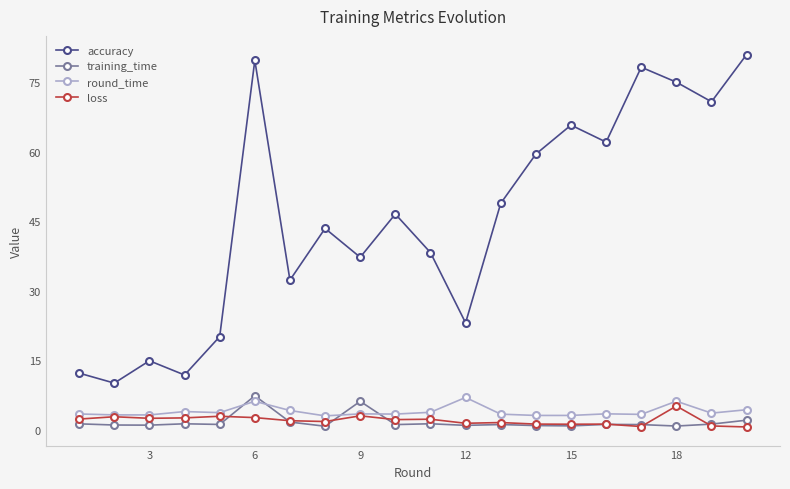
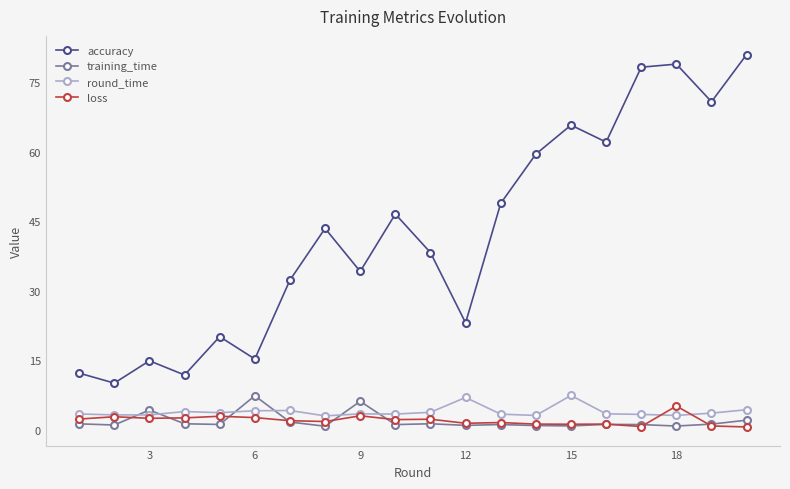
  {
    "accuracy": {
      "3": 15,
-     "6": 80,
-     "9": 37,
+     "6": 15,
+     "9": 34,
      "12": 23,
      "15": 66,
-     "18": 75
+     "18": 79
    },
    "training_time": {
-     "3": 1,
+     "3": 4,
      "6": 7,
      "9": 6,
      "18": 1
    },
    "round_time": {
      "3": 3,
-     "6": 6,
+     "6": 4,
      "12": 7,
-     "15": 3,
-     "18": 6
+     "15": 7,
+     "18": 3
    },
    "loss": {
      "3": 2,
      "6": 3,
      "18": 5
    }
  }
